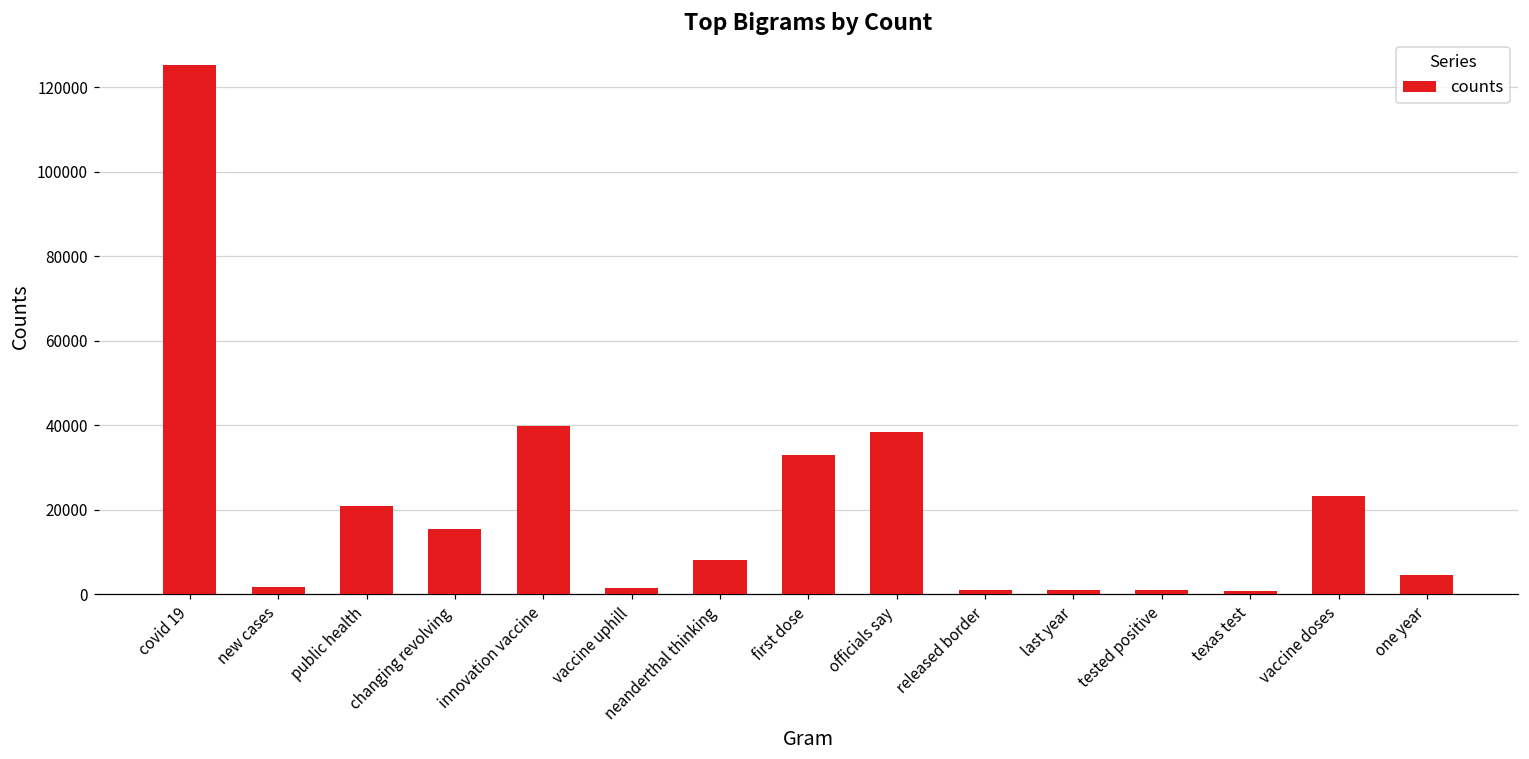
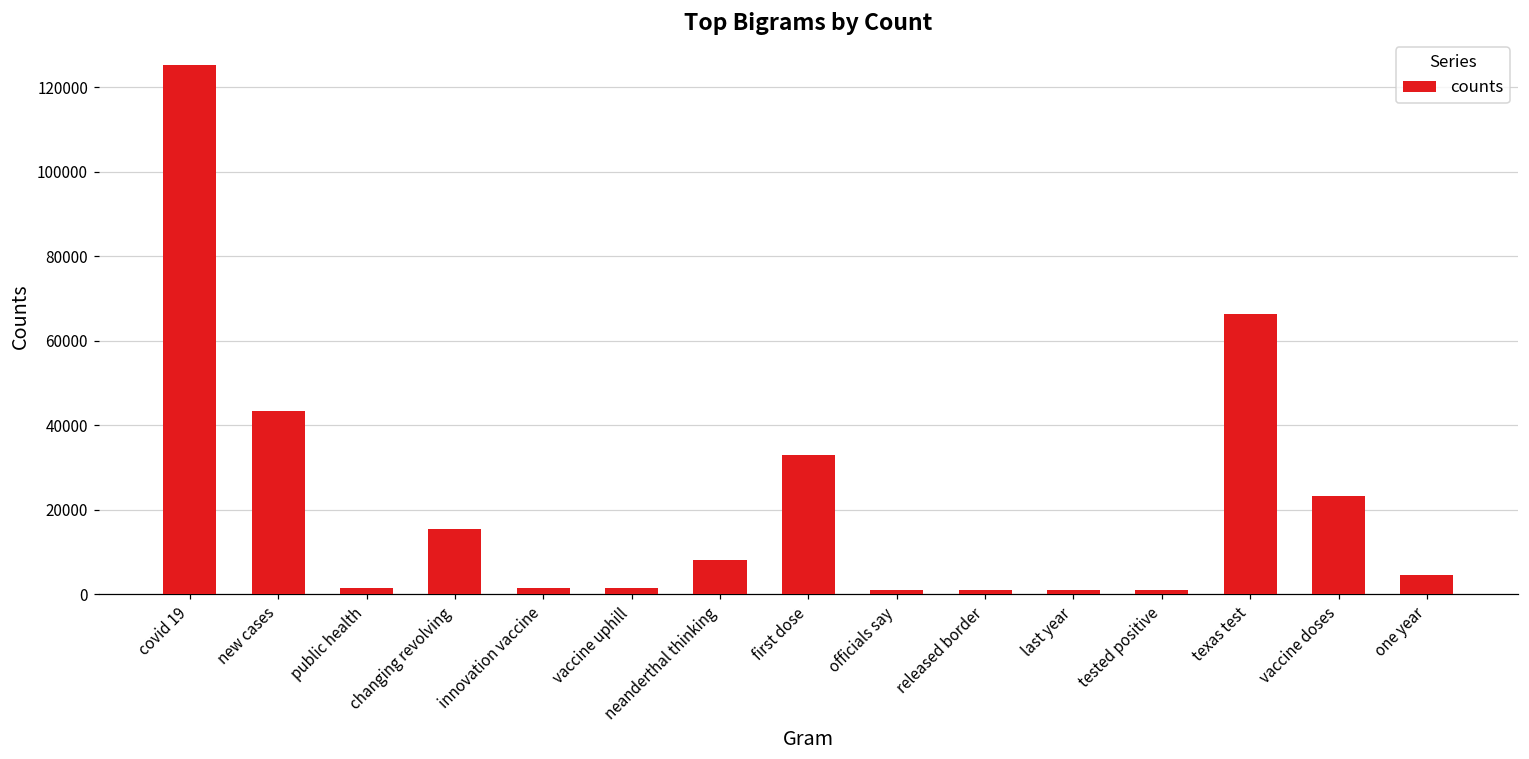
  {
    "covid 19": 125000,
-   "new cases": 2000,
-   "public health": 21000,
+   "new cases": 43000,
+   "public health": 1000,
    "changing revolving": 16000,
-   "innovation vaccine": 40000,
+   "innovation vaccine": 1000,
    "vaccine uphill": 1000,
    "neanderthal thinking": 8000,
    "first dose": 33000,
-   "officials say": 39000,
+   "officials say": 1000,
    "released border": 1000,
    "last year": 1000,
    "tested positive": 1000,
-   "texas test": 1000,
+   "texas test": 66000,
    "vaccine doses": 23000,
    "one year": 5000
  }
